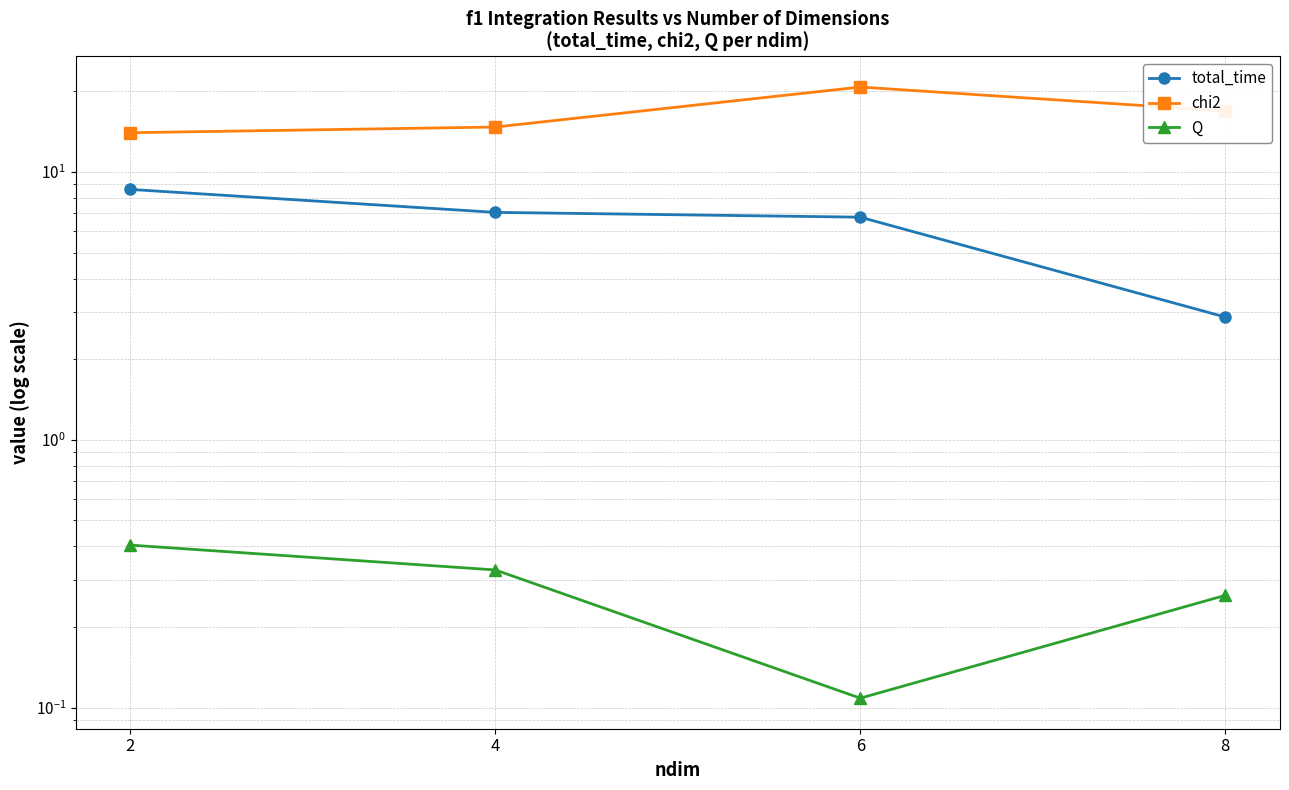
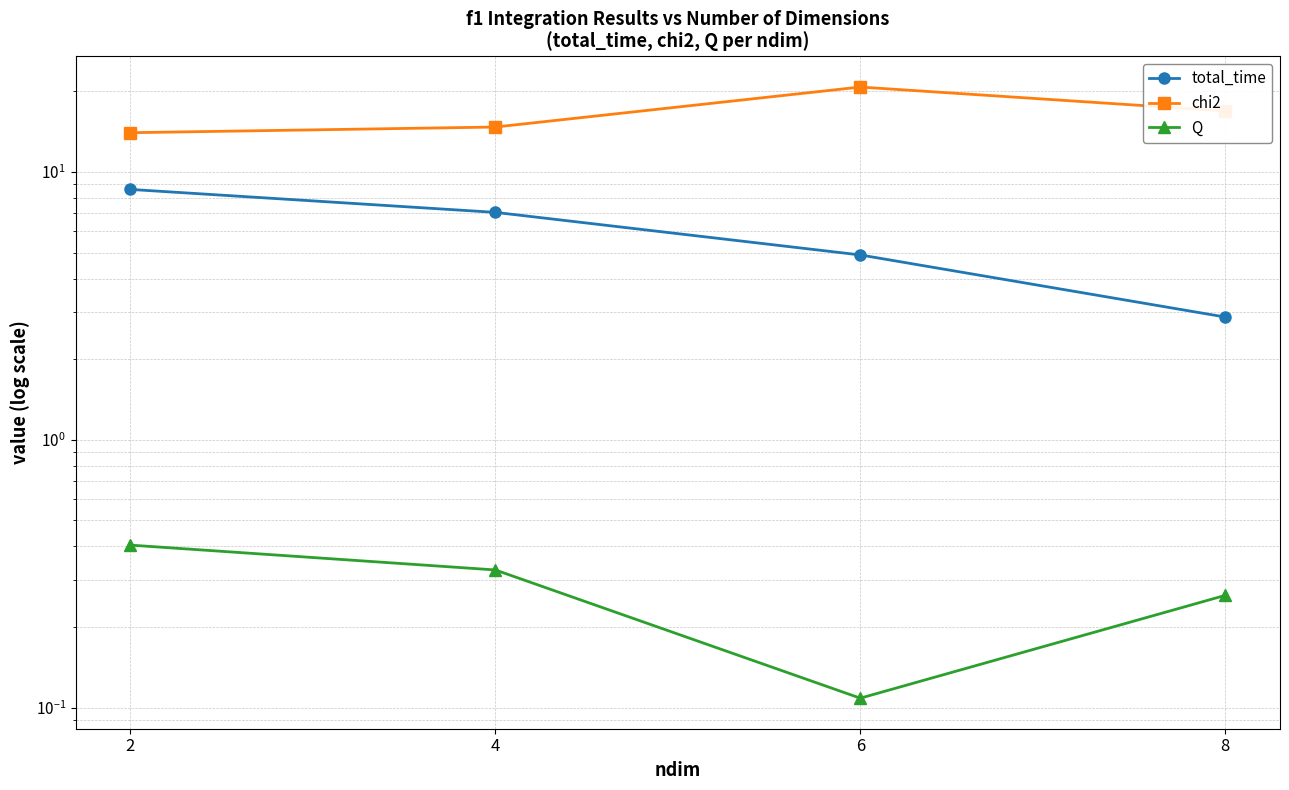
  {
    "total_time": {
      "2": 8.6,
      "4": 7.1,
-     "6": 6.8,
+     "6": 4.9,
      "8": 2.9
    },
    "chi2": {
      "2": 14,
      "4": 15,
      "6": 21
    },
    "Q": {
      "2": 0.4,
      "4": 0.33,
      "6": 0.109,
      "8": 0.26
    }
  }
